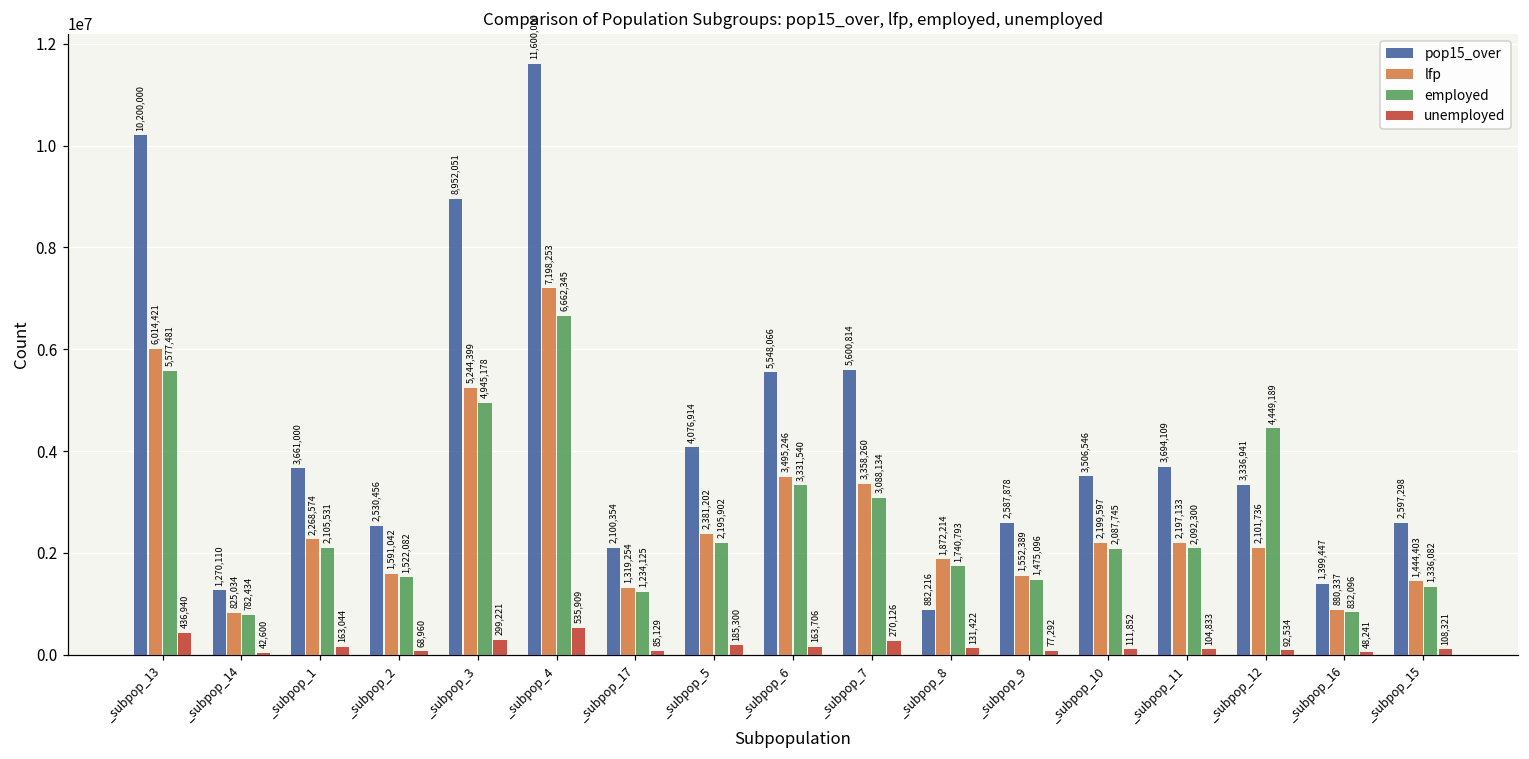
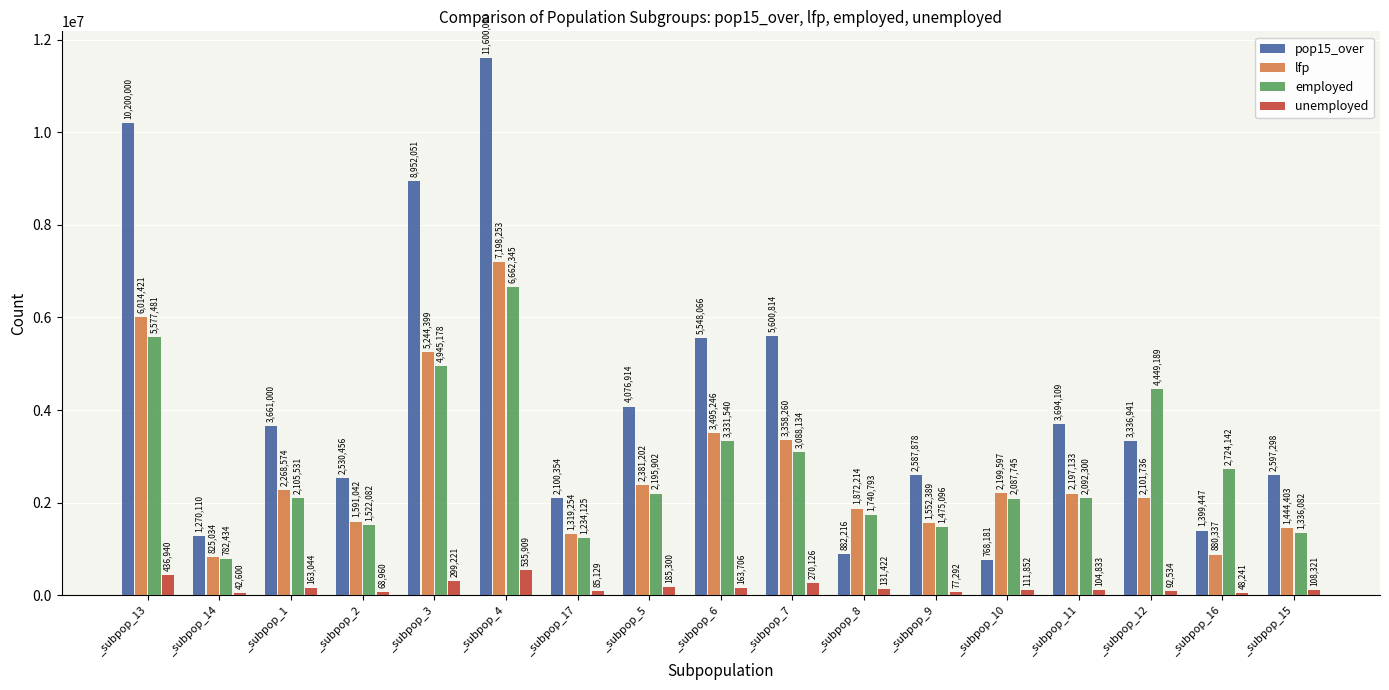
  {
    "pop15_over": {
      "_subpop_13": "10,200,000",
      "_subpop_14": "1,270,110",
      "_subpop_1": "3,661,000",
      "_subpop_2": "2,530,456",
      "_subpop_3": "8,952,051",
      "_subpop_4": "11,600,000",
      "_subpop_17": "2,100,354",
      "_subpop_5": "4,076,914",
      "_subpop_6": "5,548,066",
      "_subpop_7": "5,600,814",
      "_subpop_8": "882,216",
      "_subpop_9": "2,587,878",
-     "_subpop_10": "3,506,546",
+     "_subpop_10": "768,181",
      "_subpop_11": "3,694,109",
      "_subpop_12": "3,336,941",
      "_subpop_16": "1,399,447",
      "_subpop_15": "2,597,298"
    },
    "lfp": {
      "_subpop_13": "6,014,421",
      "_subpop_14": "825,034",
      "_subpop_1": "2,268,574",
      "_subpop_2": "1,591,042",
      "_subpop_3": "5,244,399",
      "_subpop_4": "7,198,253",
      "_subpop_17": "1,319,254",
      "_subpop_5": "2,381,202",
      "_subpop_6": "3,495,246",
      "_subpop_7": "3,358,260",
      "_subpop_8": "1,872,214",
      "_subpop_9": "1,552,389",
      "_subpop_10": "2,199,597",
      "_subpop_11": "2,197,133",
      "_subpop_12": "2,101,736",
      "_subpop_16": "880,337",
      "_subpop_15": "1,444,403"
    },
    "employed": {
      "_subpop_13": "5,577,481",
      "_subpop_14": "782,434",
      "_subpop_1": "2,105,531",
      "_subpop_2": "1,522,082",
      "_subpop_3": "4,945,178",
      "_subpop_4": "6,662,345",
      "_subpop_17": "1,234,125",
      "_subpop_5": "2,195,902",
      "_subpop_6": "3,331,540",
      "_subpop_7": "3,088,134",
      "_subpop_8": "1,740,793",
      "_subpop_9": "1,475,096",
      "_subpop_10": "2,087,745",
      "_subpop_11": "2,092,300",
      "_subpop_12": "4,449,189",
-     "_subpop_16": "832,096",
+     "_subpop_16": "2,724,142",
      "_subpop_15": "1,336,082"
    },
    "unemployed": {
      "_subpop_13": "436,940",
      "_subpop_14": "42,600",
      "_subpop_1": "163,044",
      "_subpop_2": "68,960",
      "_subpop_3": "299,221",
      "_subpop_4": "535,909",
      "_subpop_17": "85,129",
      "_subpop_5": "185,300",
      "_subpop_6": "163,706",
      "_subpop_7": "270,126",
      "_subpop_8": "131,422",
      "_subpop_9": "77,292",
      "_subpop_10": "111,852",
      "_subpop_11": "104,833",
      "_subpop_12": "92,534",
      "_subpop_16": "48,241",
      "_subpop_15": "108,321"
    }
  }
